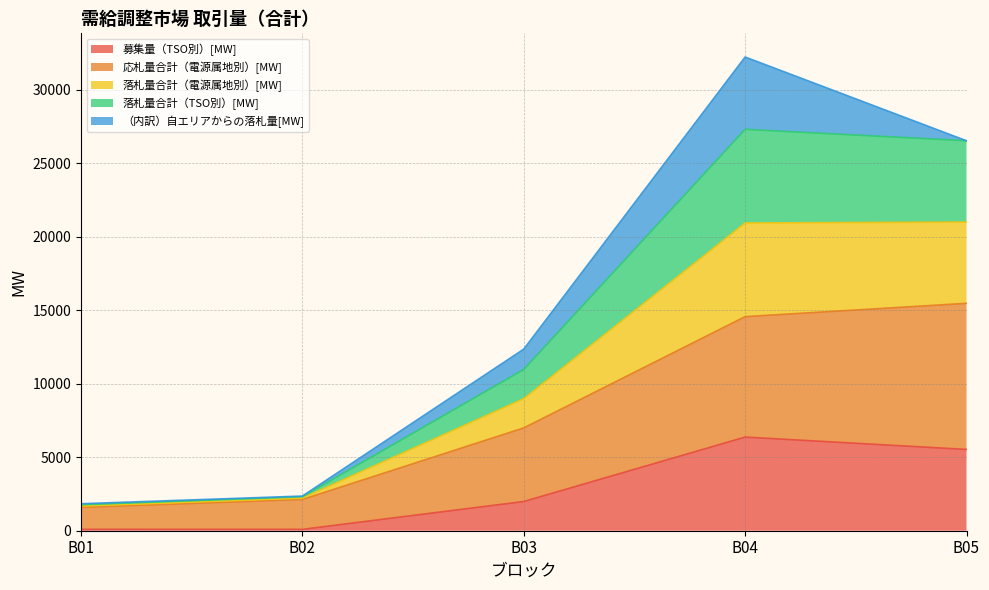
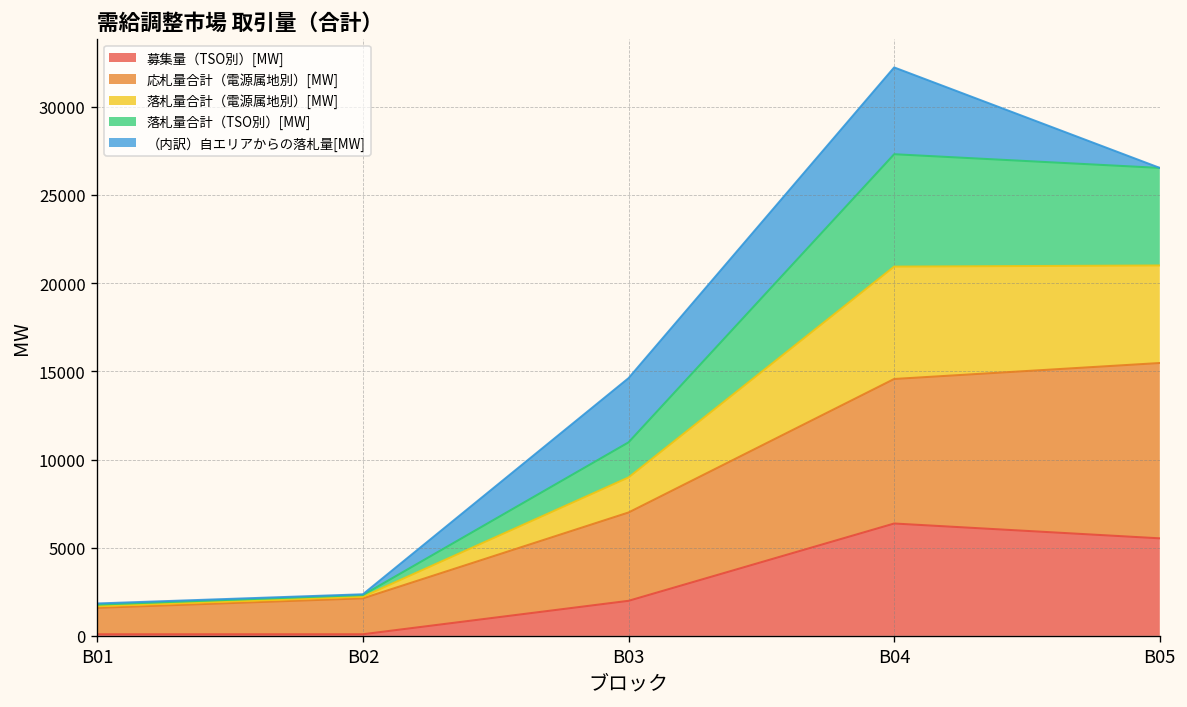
  {
    "落札量合計（電源属地別）[MW]": {
      "B03": 2000,
      "B04": 6400,
      "B05": 5500
    },
    "落札量合計（TSO別）[MW]": {
      "B03": 2000,
      "B04": 6400
    },
    "（内訳）自エリアからの落札量[MW]": {
-     "B03": 1400,
+     "B03": 3600,
      "B04": 4900
    }
  }
